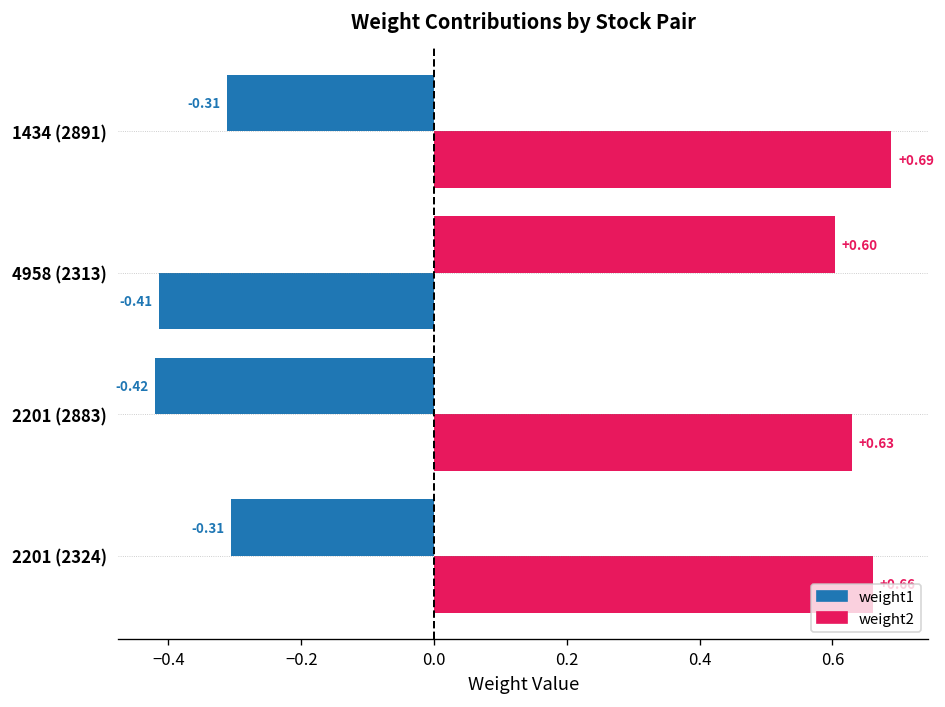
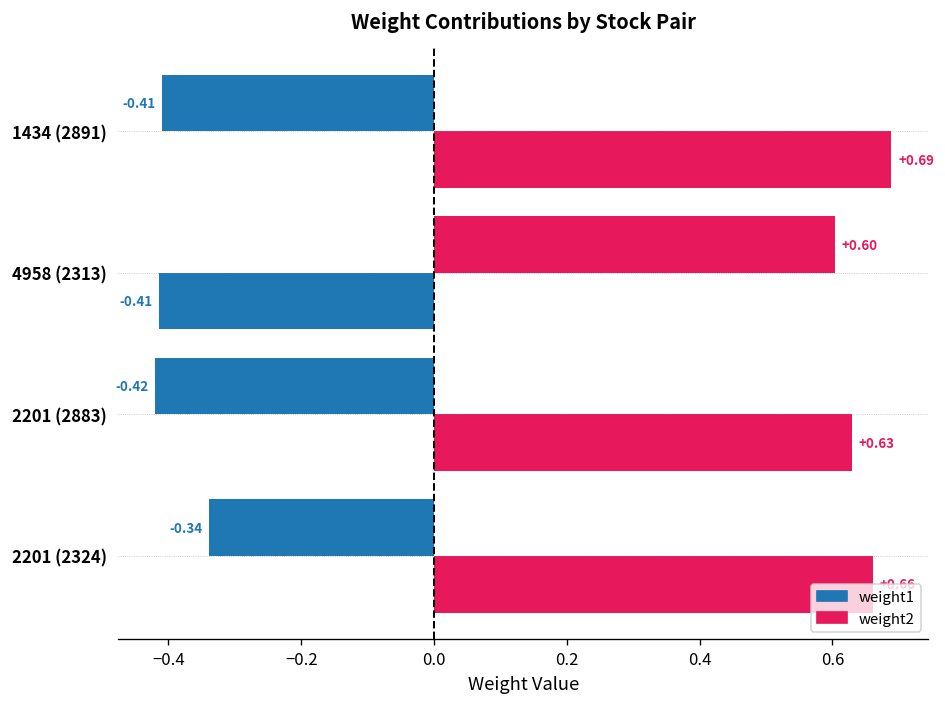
  {
    "weight1": {
-     "1434 (2891)": "-0.31",
+     "1434 (2891)": "-0.41",
      "4958 (2313)": "+0.60",
      "2201 (2883)": "-0.42",
-     "2201 (2324)": "-0.31"
+     "2201 (2324)": "-0.34"
    },
    "weight2": {
      "1434 (2891)": "+0.69",
      "4958 (2313)": "-0.41",
      "2201 (2883)": "+0.63"
    }
  }
